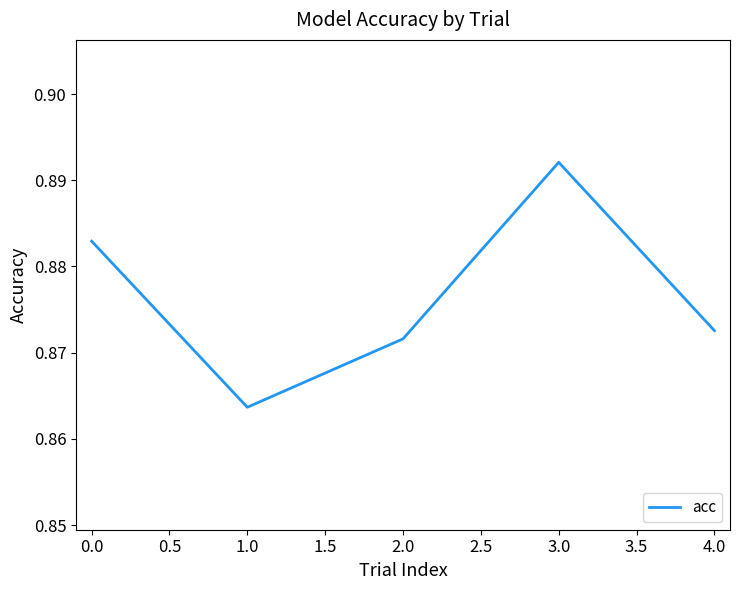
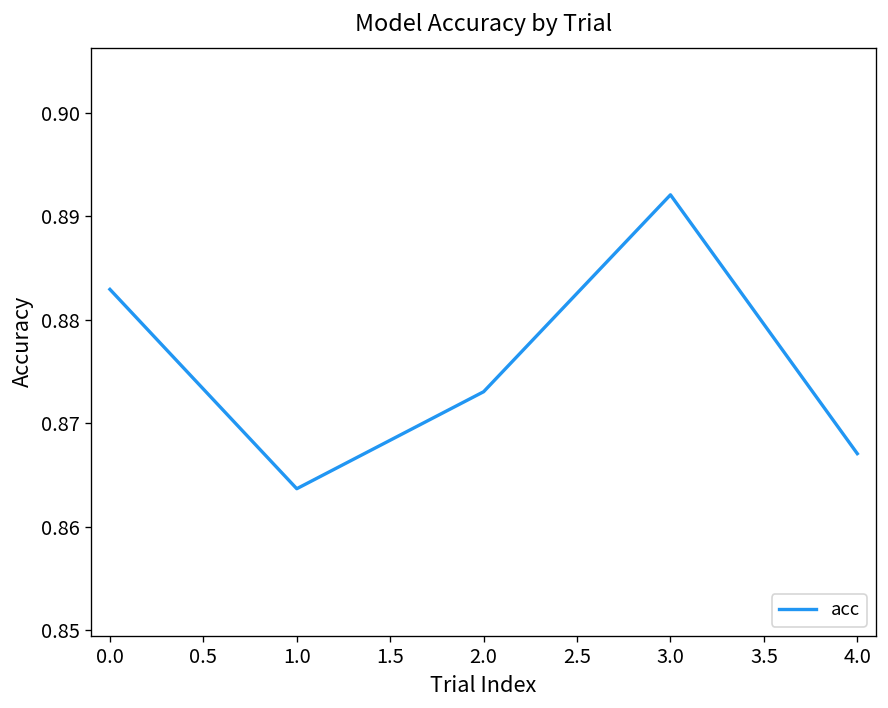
  {
    "0.0": 0.883,
    "1.0": 0.864,
-   "2.0": 0.872,
+   "2.0": 0.873,
    "3.0": 0.892,
-   "4.0": 0.873
+   "4.0": 0.867
  }
